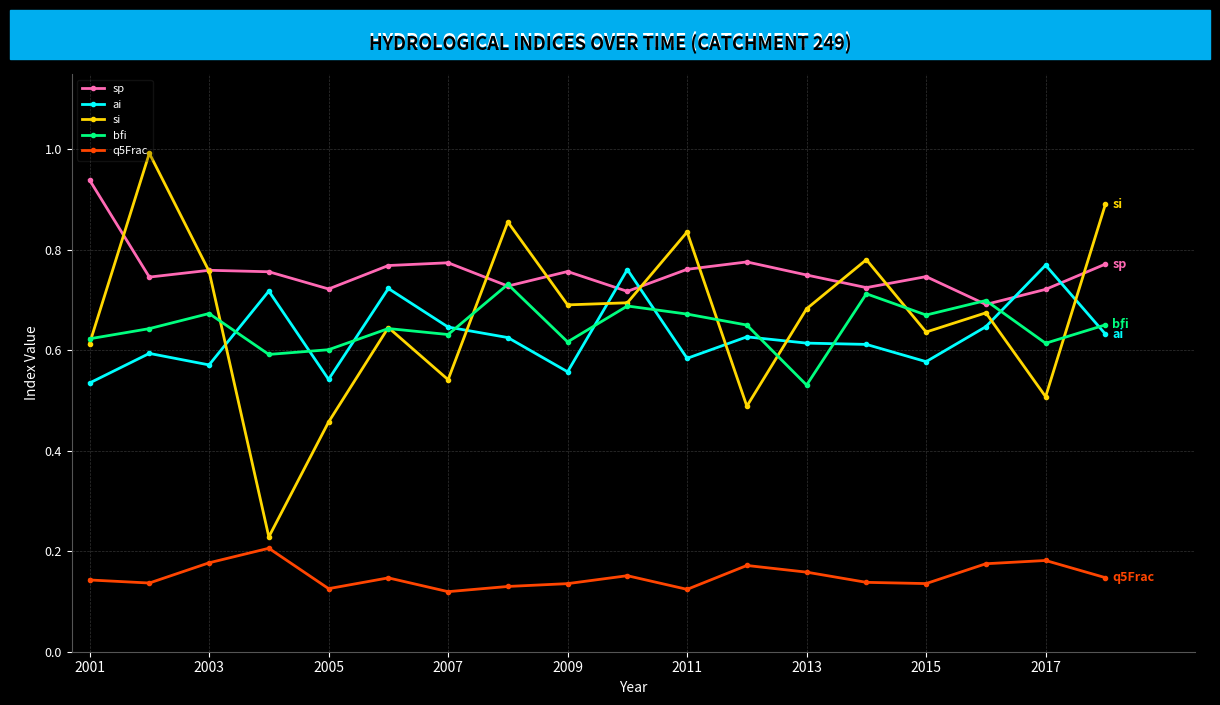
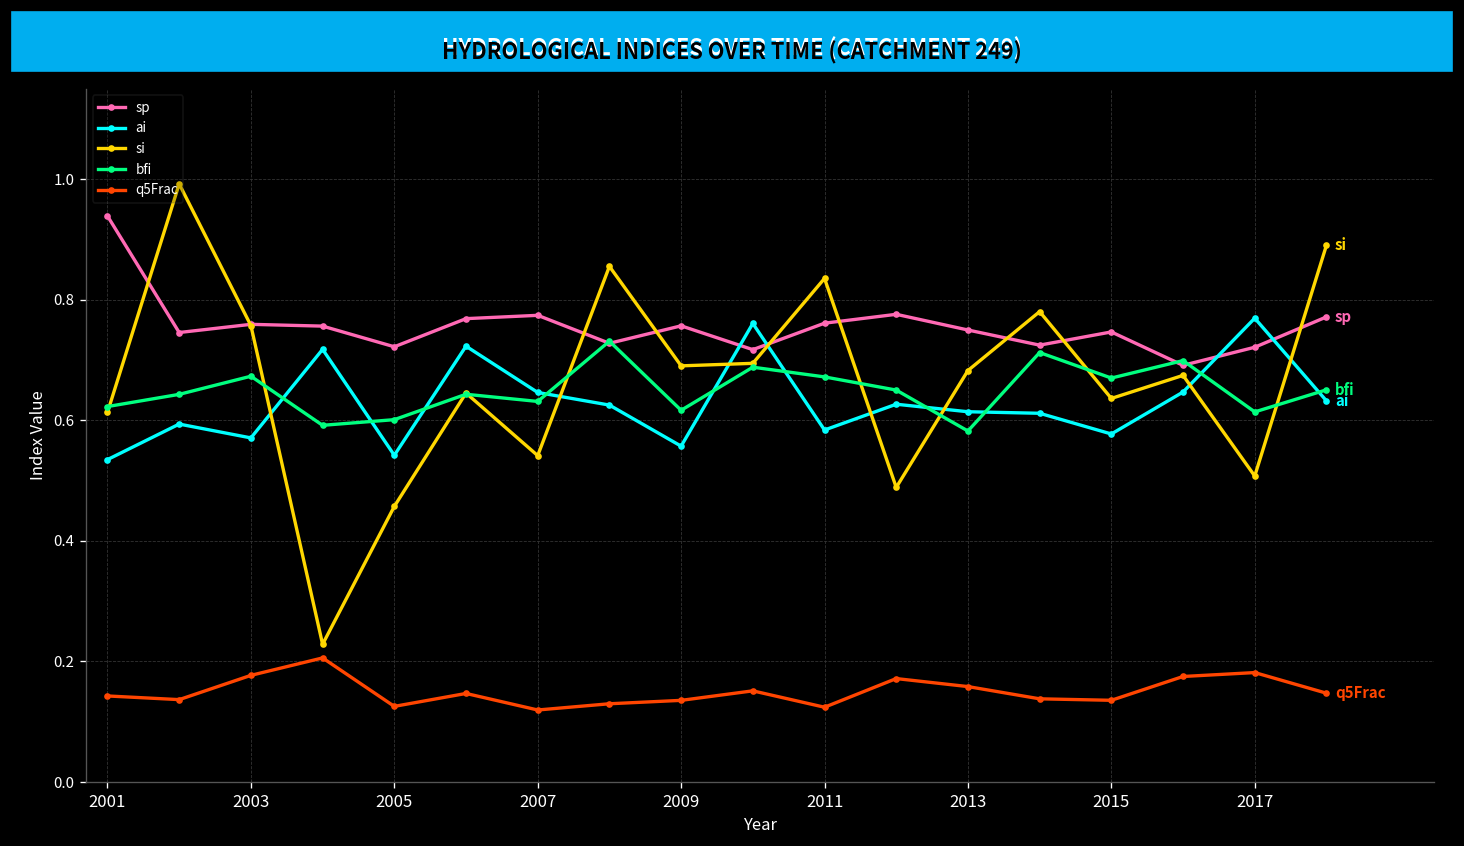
  {
    "sp": {
      "2001": 0.94,
      "2005": 0.72,
      "2007": 0.77,
      "2009": 0.76,
      "2011": 0.76,
      "2013": 0.75,
      "2015": 0.75,
      "2017": 0.72
    },
    "ai": {
      "2001": 0.53,
      "2003": 0.57,
      "2005": 0.54,
      "2007": 0.65,
      "2009": 0.56,
      "2011": 0.58,
      "2013": 0.61,
      "2015": 0.58,
      "2017": 0.77
    },
    "si": {
      "2001": 0.61,
      "2005": 0.46,
      "2007": 0.54,
      "2009": 0.69,
      "2011": 0.84,
      "2013": 0.68,
      "2015": 0.64,
      "2017": 0.51
    },
    "bfi": {
      "2001": 0.62,
      "2003": 0.67,
      "2005": 0.60,
      "2007": 0.63,
      "2009": 0.62,
      "2011": 0.67,
-     "2013": 0.53,
+     "2013": 0.58,
      "2015": 0.67,
      "2017": 0.61
    },
    "q5Frac": {
      "2001": 0.14,
      "2003": 0.18,
      "2005": 0.13,
      "2007": 0.12,
      "2009": 0.14,
      "2011": 0.12,
      "2013": 0.16,
      "2015": 0.14,
      "2017": 0.18
    }
  }
